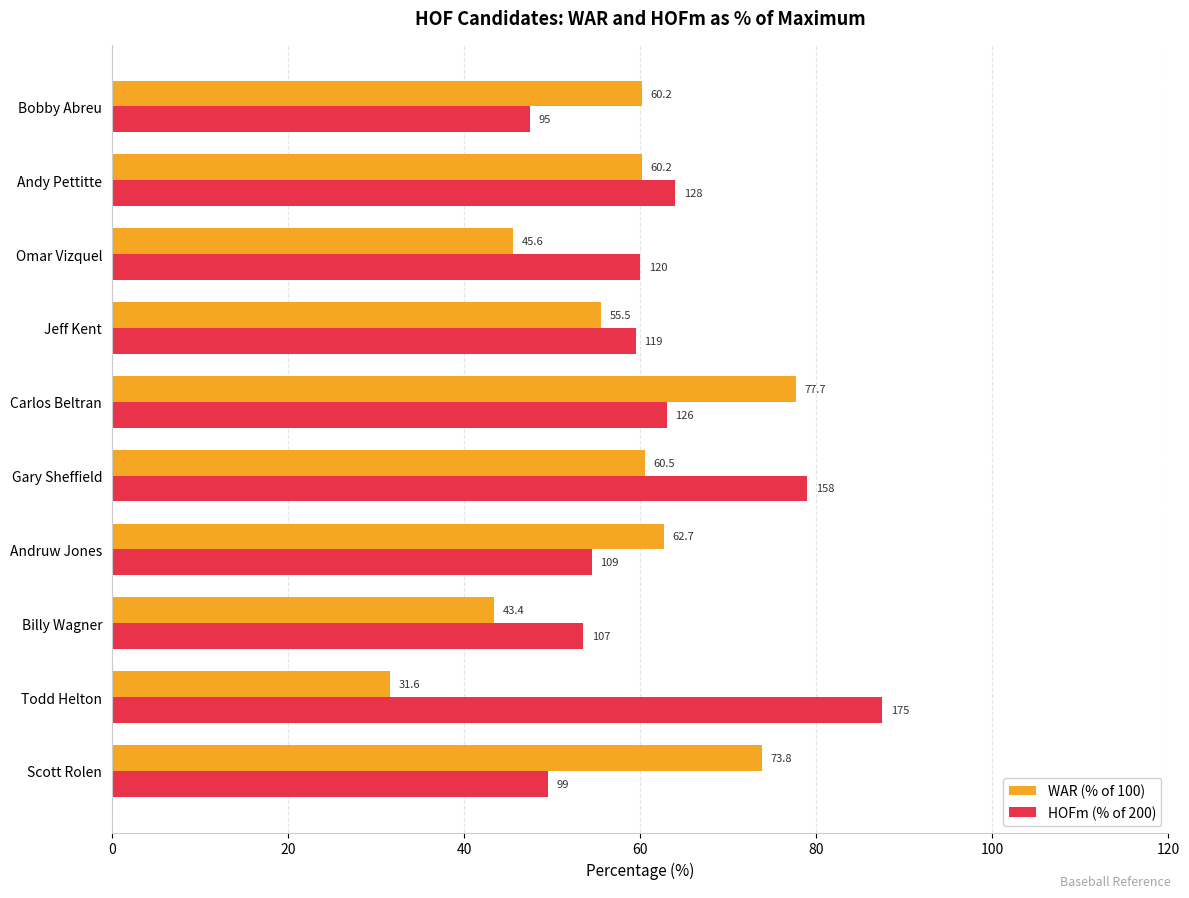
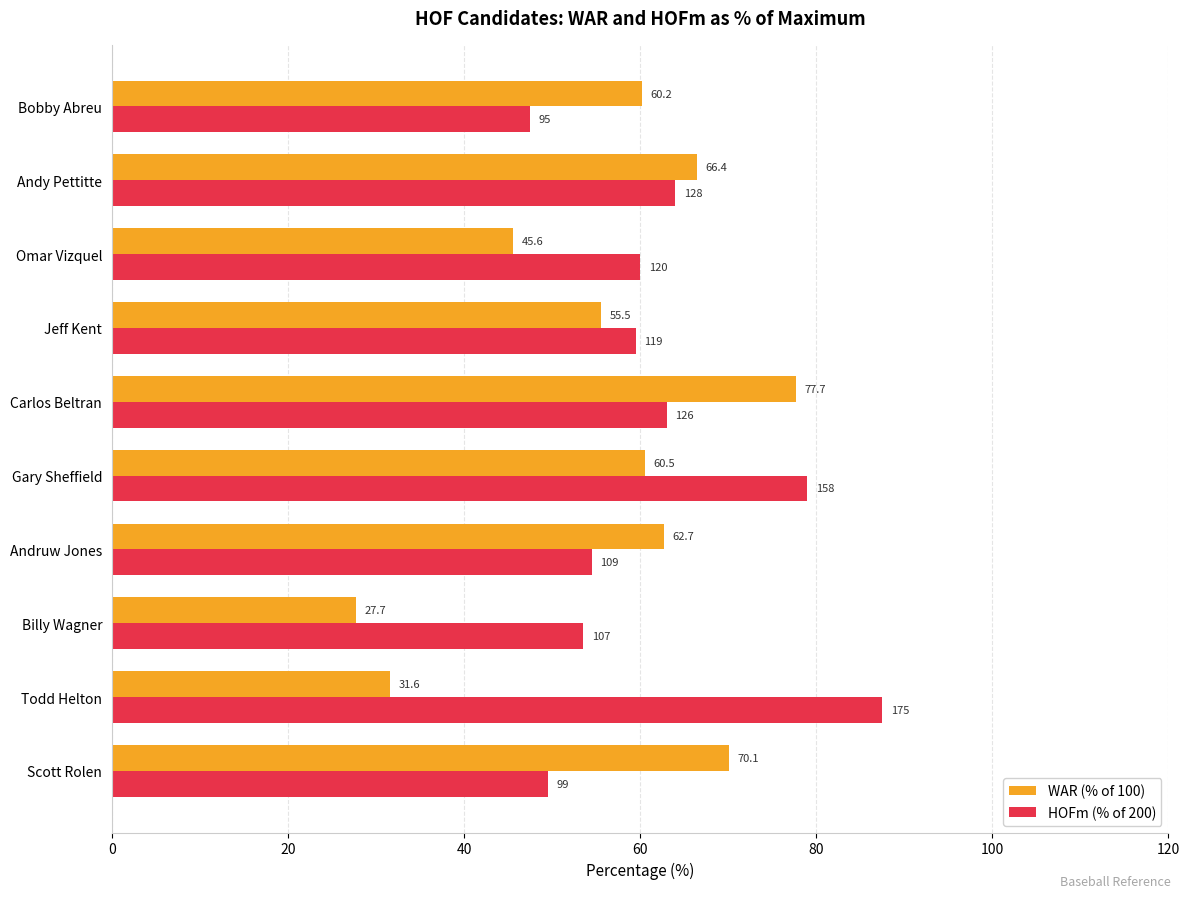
  {
    "WAR (% of 100)": {
      "Bobby Abreu": 60.2,
-     "Andy Pettitte": 60.2,
+     "Andy Pettitte": 66.4,
      "Omar Vizquel": 45.6,
      "Jeff Kent": 55.5,
      "Carlos Beltran": 77.7,
      "Gary Sheffield": 60.5,
      "Andruw Jones": 62.7,
-     "Billy Wagner": 43.4,
+     "Billy Wagner": 27.7,
      "Todd Helton": 31.6,
-     "Scott Rolen": 73.8
+     "Scott Rolen": 70.1
    }
  }
